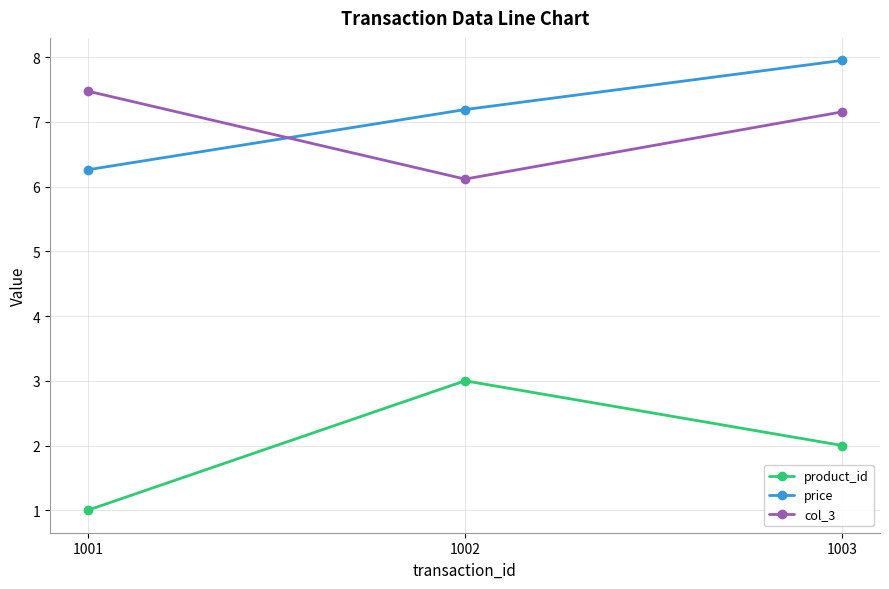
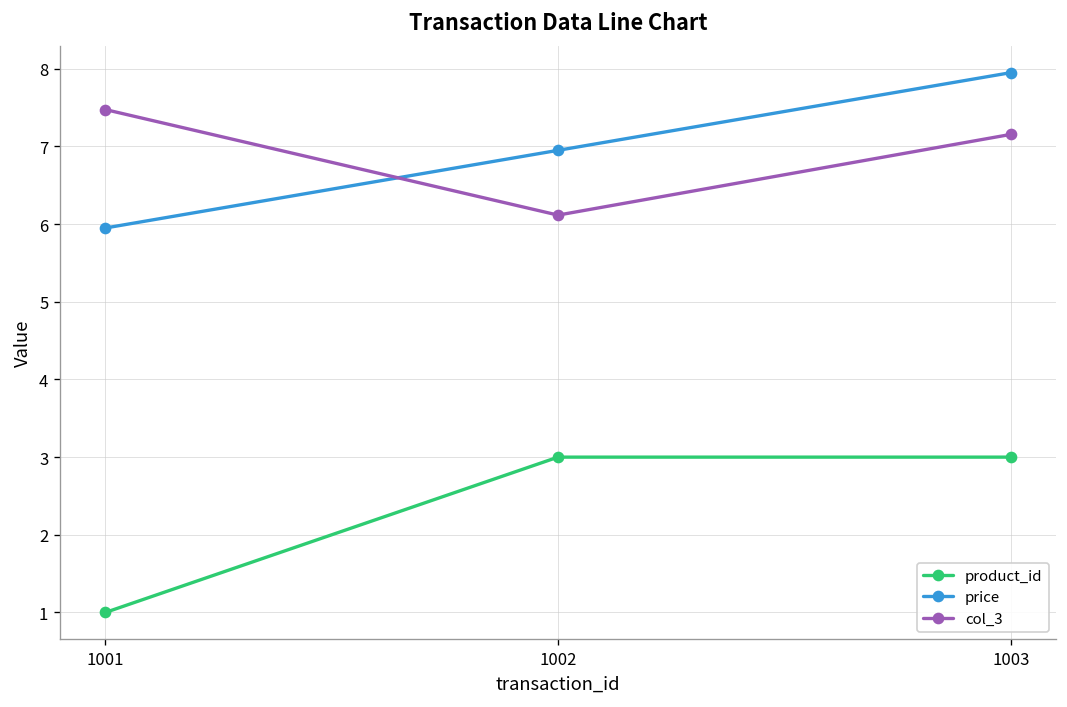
  {
    "product_id": {
      "1001": 1,
      "1002": 3,
-     "1003": 2
+     "1003": 3
    },
    "price": {
-     "1001": 6.3,
-     "1002": 7.2,
+     "1001": 6.0,
+     "1002": 7.0,
      "1003": 8.0
    },
    "col_3": {
      "1001": 7.5,
      "1002": 6.1,
      "1003": 7.2
    }
  }
